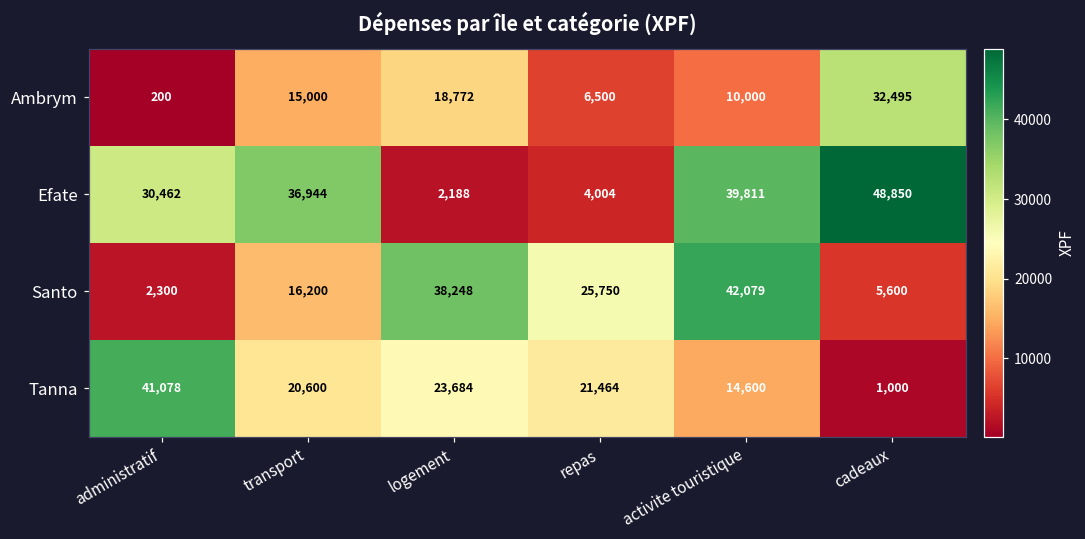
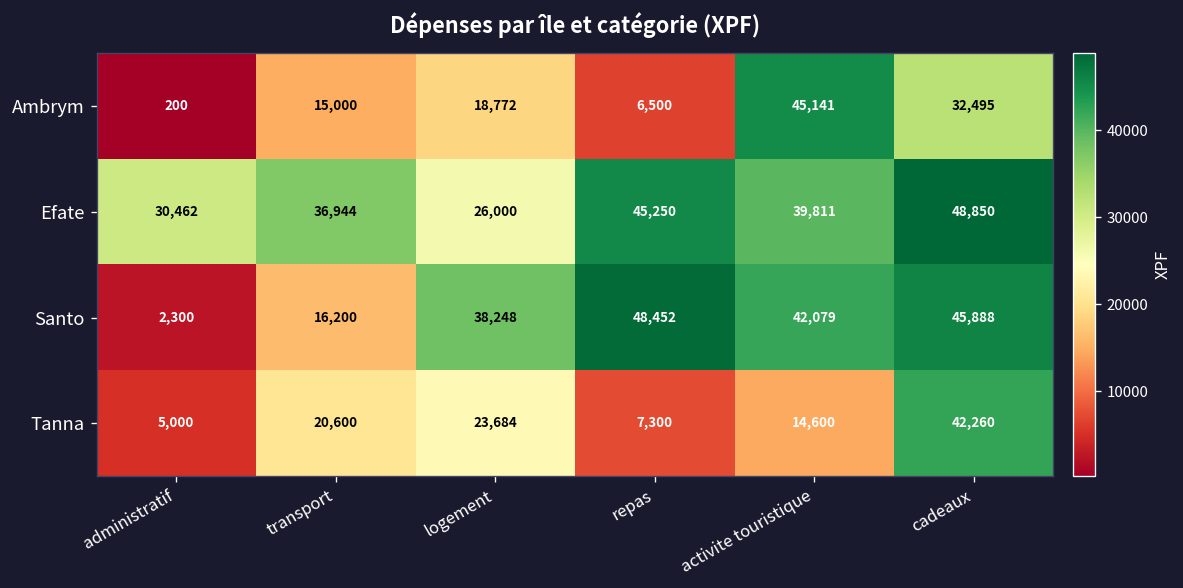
  {
    "Ambrym": {
      "administratif": "200",
      "transport": "15,000",
      "logement": "18,772",
      "repas": "6,500",
-     "activite touristique": "10,000",
+     "activite touristique": "45,141",
      "cadeaux": "32,495"
    },
    "Efate": {
      "administratif": "30,462",
      "transport": "36,944",
-     "logement": "2,188",
-     "repas": "4,004",
+     "logement": "26,000",
+     "repas": "45,250",
      "activite touristique": "39,811",
      "cadeaux": "48,850"
    },
    "Santo": {
      "administratif": "2,300",
      "transport": "16,200",
      "logement": "38,248",
-     "repas": "25,750",
+     "repas": "48,452",
      "activite touristique": "42,079",
-     "cadeaux": "5,600"
+     "cadeaux": "45,888"
    },
    "Tanna": {
-     "administratif": "41,078",
+     "administratif": "5,000",
      "transport": "20,600",
      "logement": "23,684",
-     "repas": "21,464",
+     "repas": "7,300",
      "activite touristique": "14,600",
-     "cadeaux": "1,000"
+     "cadeaux": "42,260"
    }
  }
